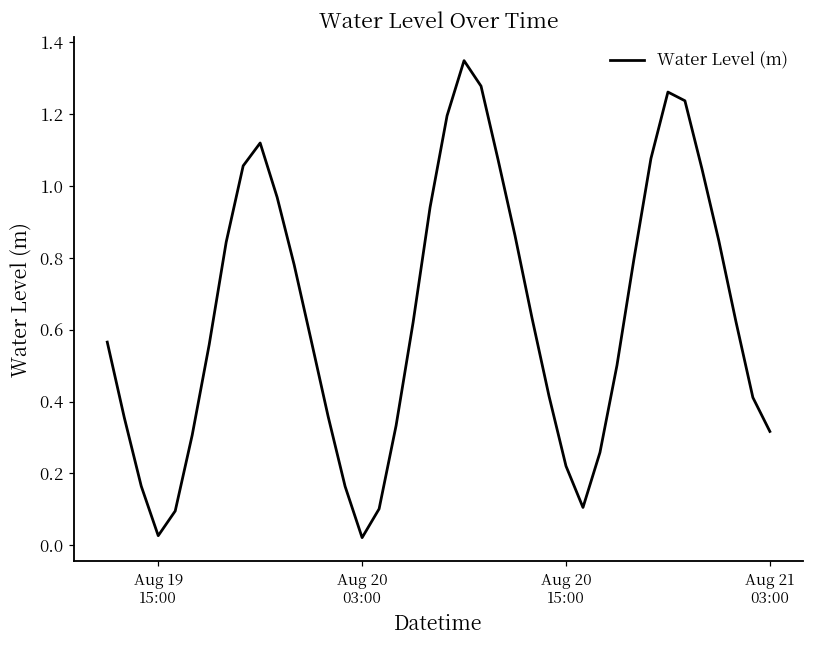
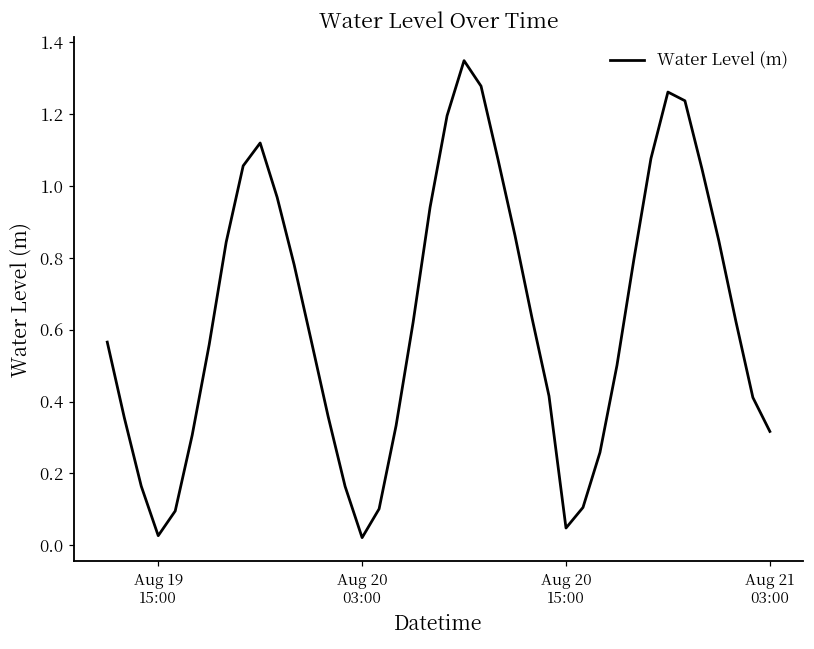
  {
    "Aug 19 15:00": 0.03,
    "Aug 20 03:00": 0.02,
-   "Aug 20 15:00": 0.22,
+   "Aug 20 15:00": 0.05,
    "Aug 21 03:00": 0.32
  }
